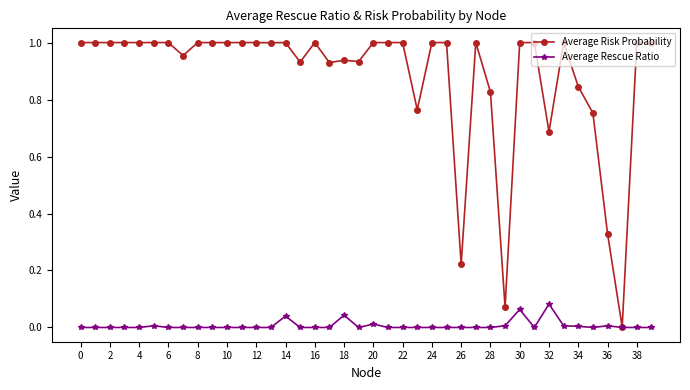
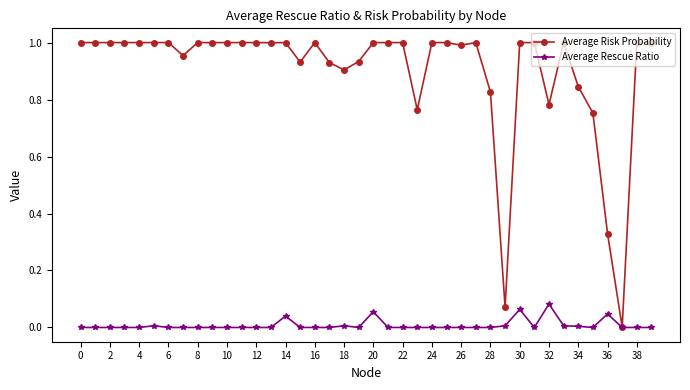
  {
    "Average Risk Probability": {
      "0": 1.00,
      "2": 1.00,
      "4": 1.00,
      "6": 1.00,
      "8": 1.00,
      "10": 1.00,
      "12": 1.00,
      "14": 1.00,
      "16": 1.00,
-     "18": 0.94,
+     "18": 0.90,
      "20": 1.00,
      "22": 1.00,
      "24": 1.00,
-     "26": 0.22,
+     "26": 0.99,
      "28": 0.83,
      "30": 1.00,
-     "32": 0.69,
+     "32": 0.78,
      "34": 0.85,
      "36": 0.33
    },
    "Average Rescue Ratio": {
      "0": 0.00,
      "2": 0.00,
      "4": 0.00,
      "6": 0.00,
      "8": 0.00,
      "10": 0.00,
      "12": 0.00,
      "14": 0.04,
      "16": 0.00,
-     "18": 0.04,
-     "20": 0.01,
+     "18": 0.01,
+     "20": 0.06,
      "22": 0.00,
      "24": 0.00,
      "26": 0.00,
      "28": 0.00,
      "30": 0.06,
      "32": 0.08,
      "34": 0.00,
-     "36": 0.01,
+     "36": 0.05,
      "38": 0.00
    }
  }
